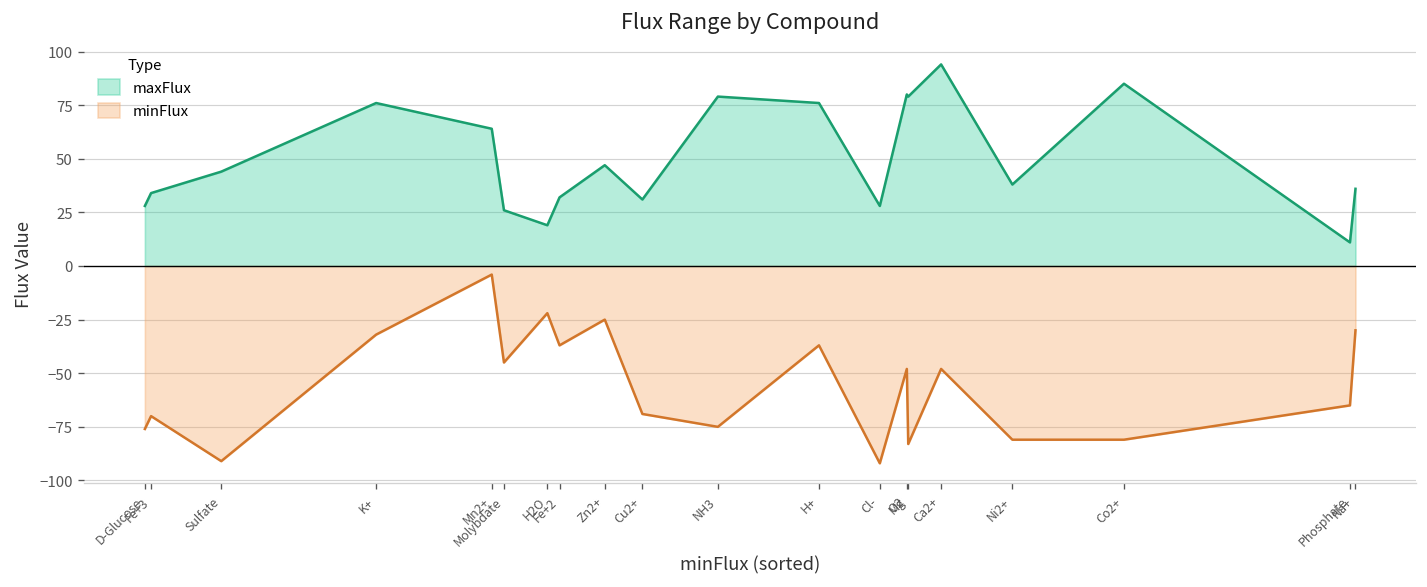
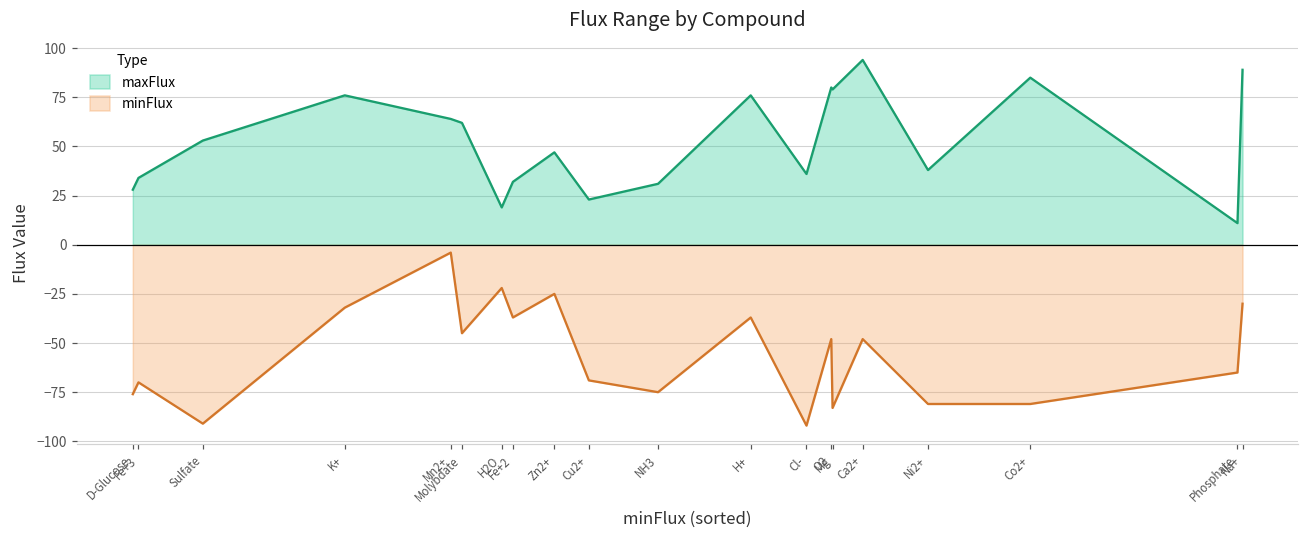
  {
    "maxFlux": {
      "D-Glucose": 28,
      "Fe+3": 34,
-     "Sulfate": 44,
+     "Sulfate": 53,
      "K+": 76,
      "Mn2+": 64,
-     "Molybdate": 26,
+     "Molybdate": 62,
      "H2O": 19,
      "Fe+2": 32,
      "Zn2+": 47,
-     "Cu2+": 31,
-     "NH3": 79,
+     "Cu2+": 23,
+     "NH3": 31,
      "H+": 76,
-     "Cl-": 28,
+     "Cl-": 36,
      "O2": 80,
      "Mg": 79,
      "Ca2+": 94,
      "Ni2+": 38,
      "Co2+": 85,
      "Phosphate": 11,
-     "Na+": 36
+     "Na+": 89
    }
  }
